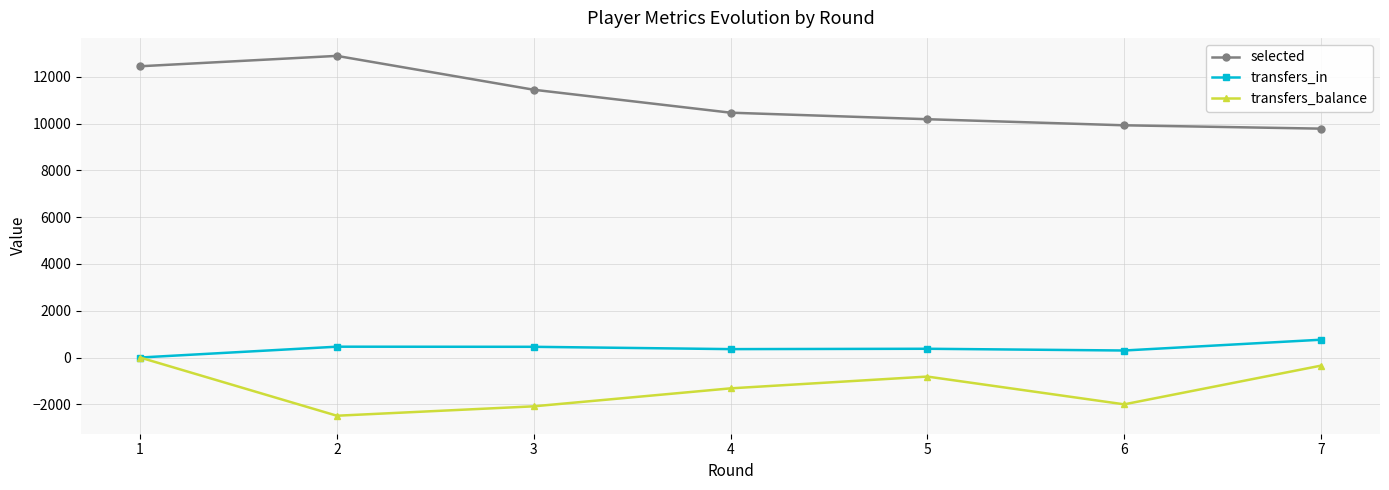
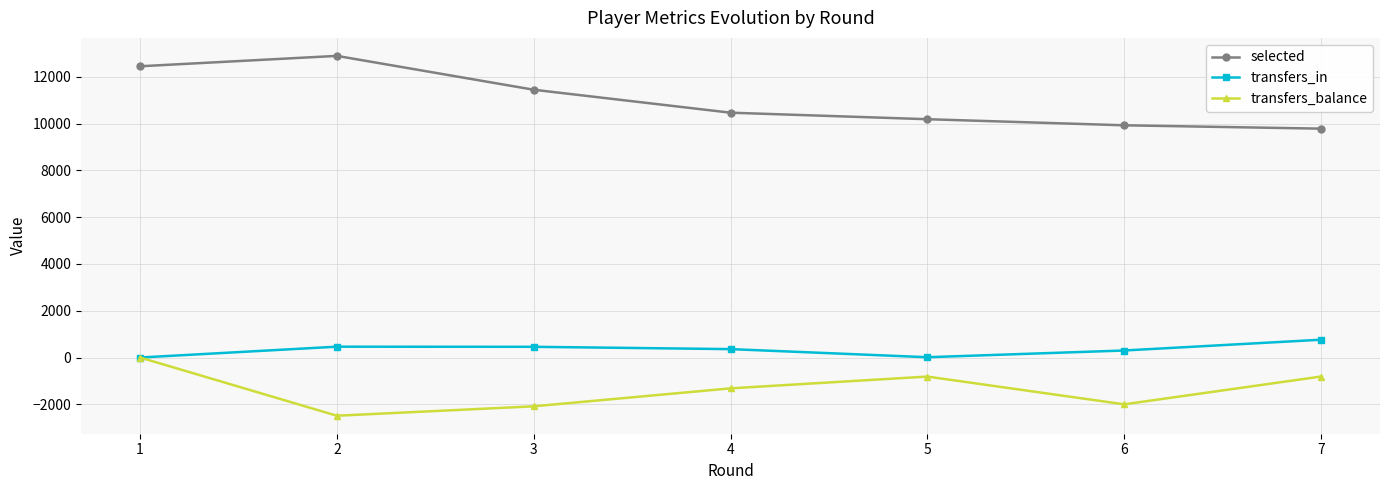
  {
    "selected": {
      "1": 12400,
      "2": 12900,
      "3": 11400,
      "4": 10500,
      "5": 10200,
      "6": 9900,
      "7": 9800
    },
    "transfers_in": {
      "2": 500,
      "3": 500,
      "4": 400,
-     "5": 400,
+     "5": 0,
      "6": 300,
      "7": 800
    },
    "transfers_balance": {
      "2": -2500,
      "3": -2100,
      "4": -1300,
      "5": -800,
      "6": -2000,
-     "7": -300
+     "7": -800
    }
  }
